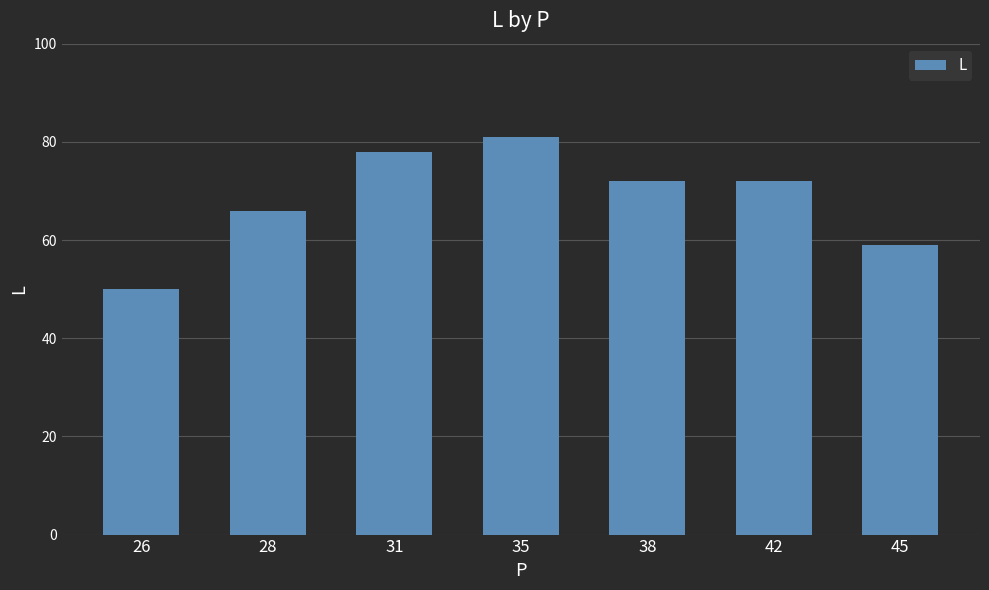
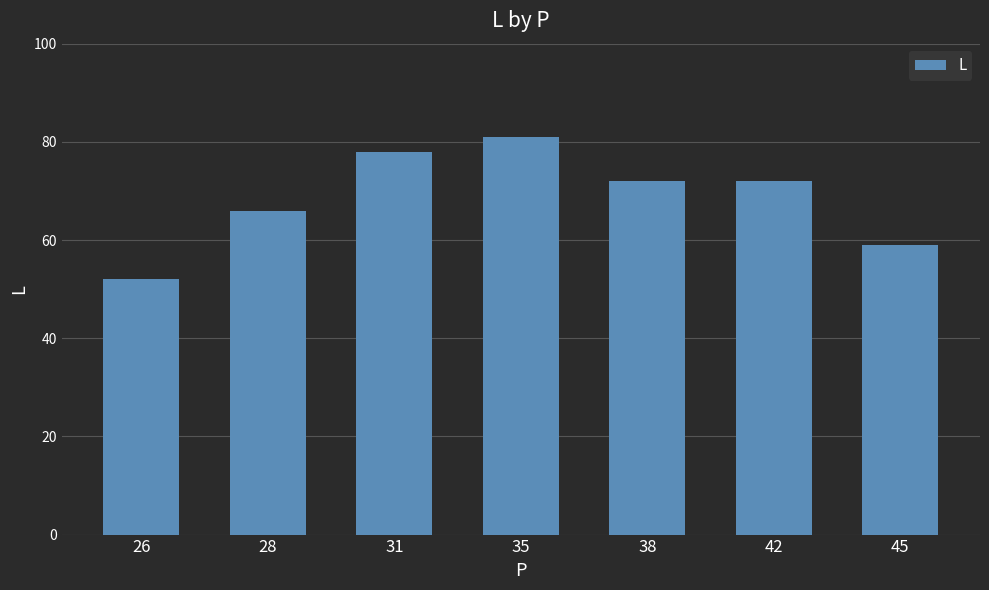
  {
-   "26": 50,
+   "26": 52,
    "28": 66,
    "31": 78,
    "35": 81,
    "38": 72,
    "42": 72,
    "45": 59
  }
